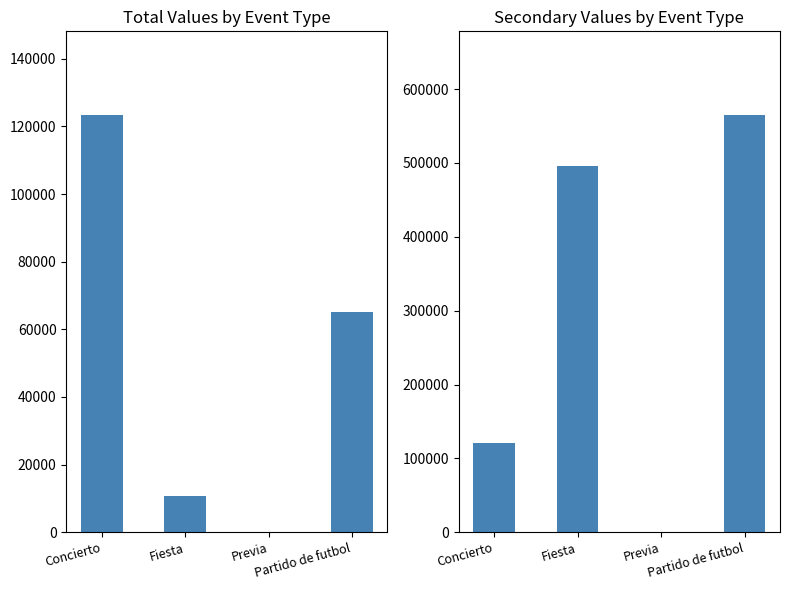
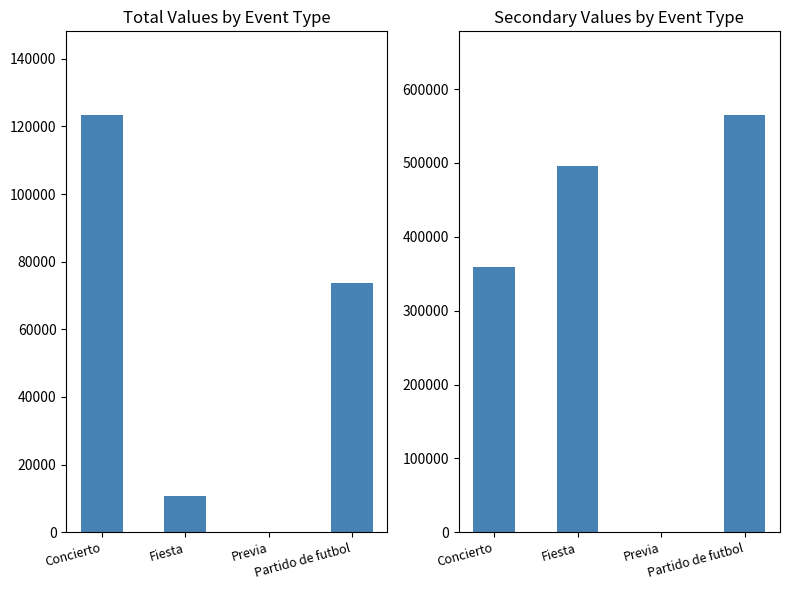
  {
    "Total Values by Event Type": {
      "Concierto": 123000,
      "Fiesta": 11000,
-     "Partido de futbol": 65000
+     "Partido de futbol": 74000
    },
    "Secondary Values by Event Type": {
-     "Concierto": 120000,
+     "Concierto": 360000,
      "Fiesta": 500000,
      "Partido de futbol": 570000
    }
  }
